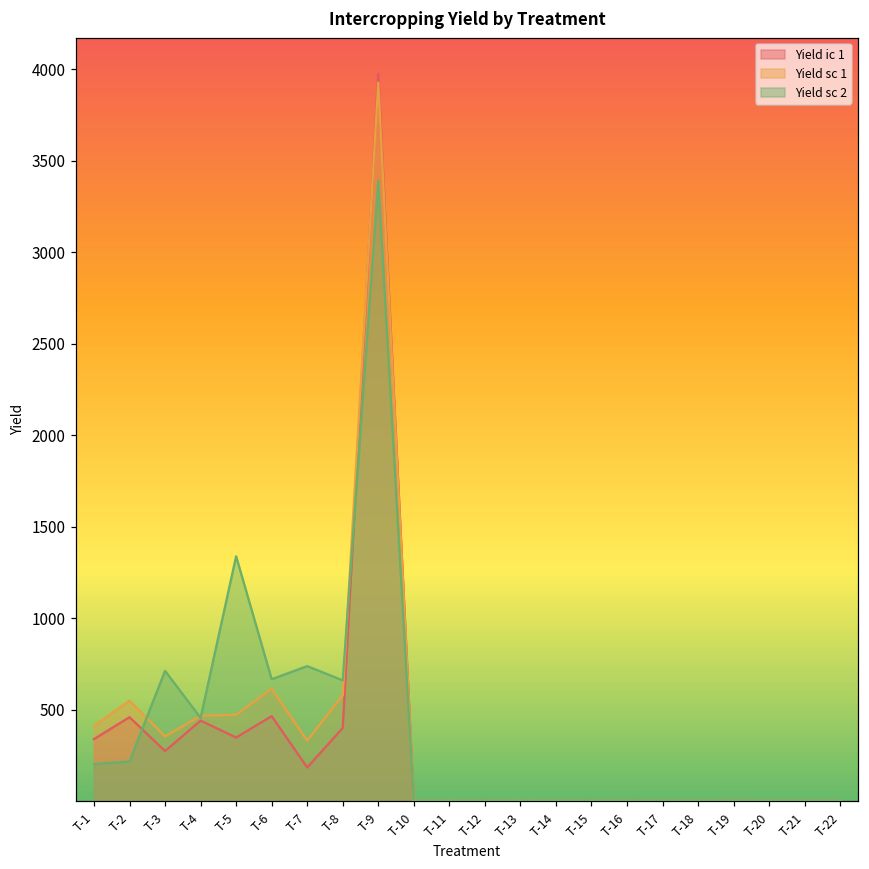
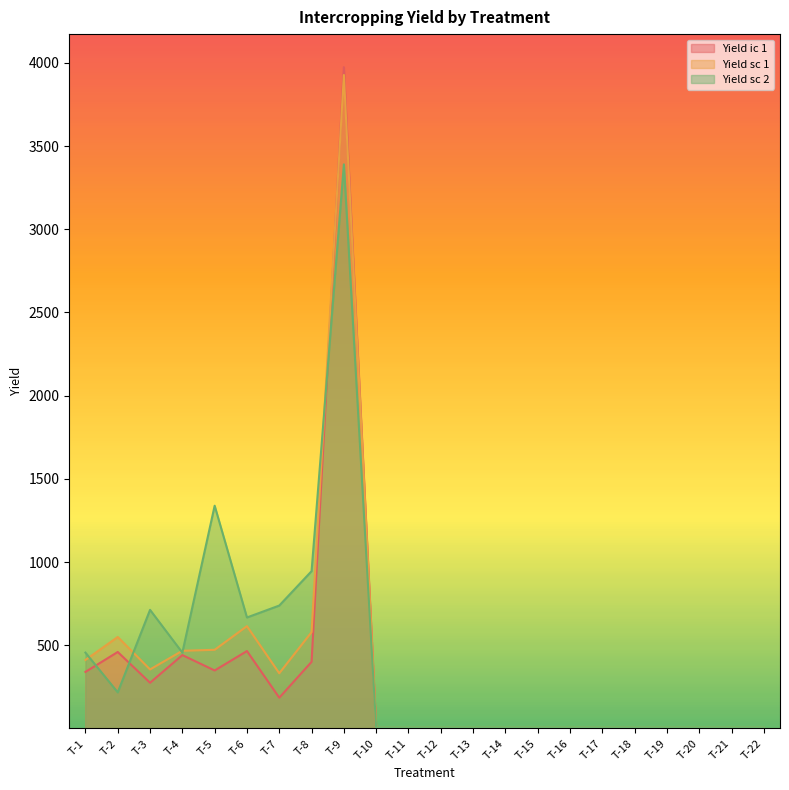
  {
    "Yield sc 2": {
-     "T-1": 200,
+     "T-1": 460,
      "T-2": 220,
      "T-3": 710,
      "T-5": 1340,
      "T-6": 670,
      "T-7": 740,
-     "T-8": 660,
+     "T-8": 950,
      "T-9": 3390
    }
  }
